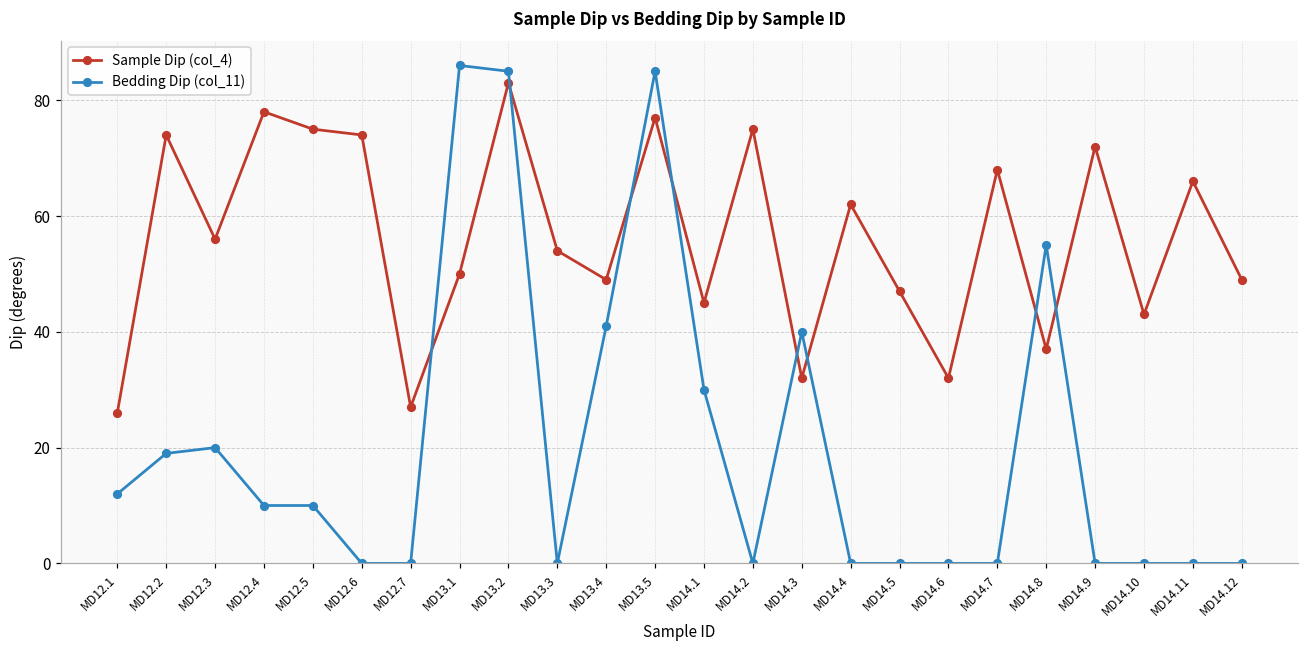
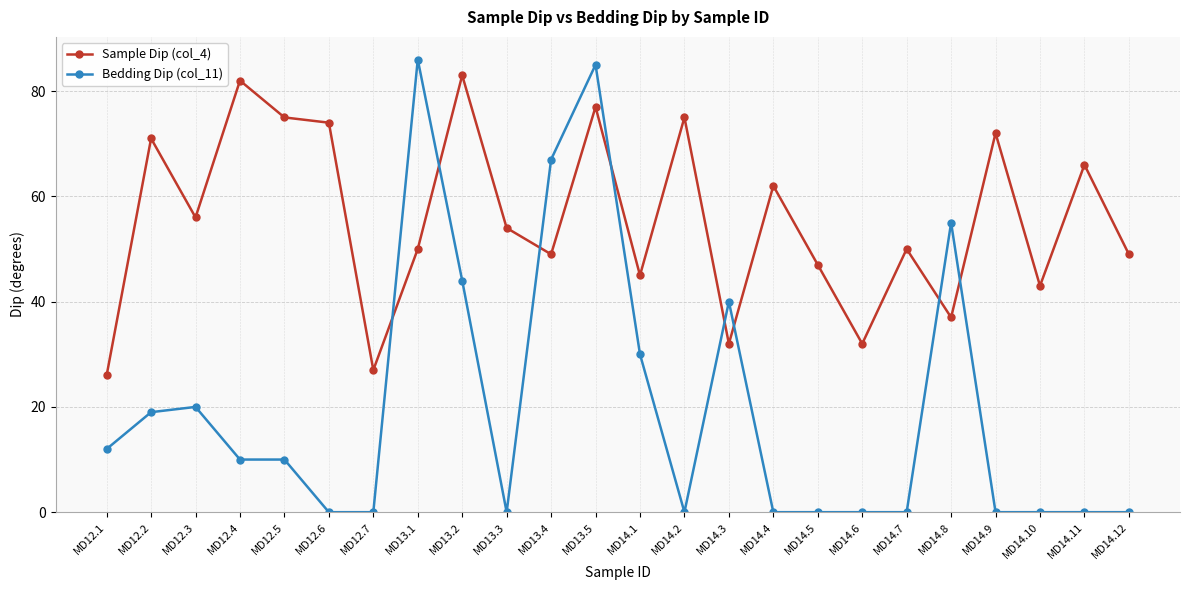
  {
    "Sample Dip (col_4)": {
      "MD12.1": 26,
-     "MD12.2": 74,
+     "MD12.2": 71,
      "MD12.3": 56,
-     "MD12.4": 78,
+     "MD12.4": 82,
      "MD12.5": 75,
      "MD12.6": 74,
      "MD12.7": 27,
      "MD13.1": 50,
      "MD13.2": 83,
      "MD13.3": 54,
      "MD13.4": 49,
      "MD13.5": 77,
      "MD14.1": 45,
      "MD14.2": 75,
      "MD14.3": 32,
      "MD14.4": 62,
      "MD14.5": 47,
      "MD14.6": 32,
-     "MD14.7": 68,
+     "MD14.7": 50,
      "MD14.8": 37,
      "MD14.9": 72,
      "MD14.10": 43,
      "MD14.11": 66,
      "MD14.12": 49
    },
    "Bedding Dip (col_11)": {
      "MD12.1": 12,
      "MD12.2": 19,
      "MD12.3": 20,
      "MD12.4": 10,
      "MD12.5": 10,
      "MD12.6": 0,
      "MD12.7": 0,
      "MD13.1": 86,
-     "MD13.2": 85,
+     "MD13.2": 44,
      "MD13.3": 0,
-     "MD13.4": 41,
+     "MD13.4": 67,
      "MD13.5": 85,
      "MD14.1": 30,
      "MD14.2": 0,
      "MD14.3": 40,
      "MD14.4": 0,
      "MD14.5": 0,
      "MD14.6": 0,
      "MD14.7": 0,
      "MD14.8": 55,
      "MD14.9": 0,
      "MD14.10": 0,
      "MD14.11": 0,
      "MD14.12": 0
    }
  }
